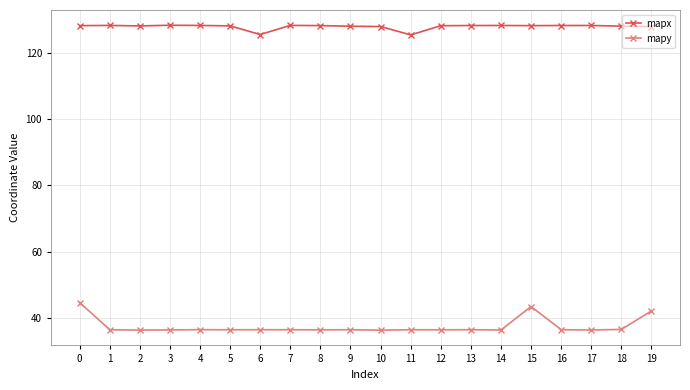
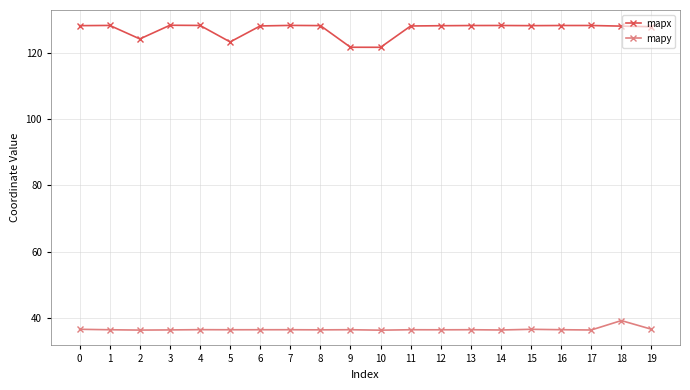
  {
    "mapx": {
      "0": 128,
      "1": 128,
-     "2": 128,
+     "2": 124,
      "3": 128,
      "4": 128,
-     "5": 128,
-     "6": 126,
+     "5": 123,
+     "6": 128,
      "7": 128,
      "8": 128,
-     "9": 128,
-     "10": 128,
-     "11": 125,
+     "9": 122,
+     "10": 122,
+     "11": 128,
      "12": 128,
      "13": 128,
      "14": 128,
      "15": 128,
      "16": 128,
      "17": 128,
      "18": 128
    },
    "mapy": {
-     "0": 45,
+     "0": 37,
      "1": 36,
      "2": 36,
      "3": 36,
      "4": 36,
      "5": 36,
      "6": 36,
      "7": 36,
      "8": 36,
      "9": 36,
      "10": 36,
      "11": 36,
      "12": 36,
      "13": 36,
      "14": 36,
-     "15": 43,
+     "15": 37,
      "16": 36,
      "17": 36,
-     "18": 37,
-     "19": 42
+     "18": 39,
+     "19": 37
    }
  }
